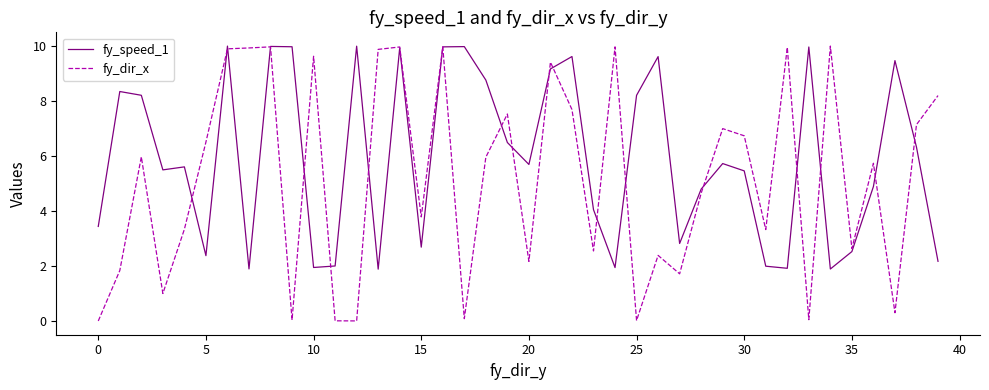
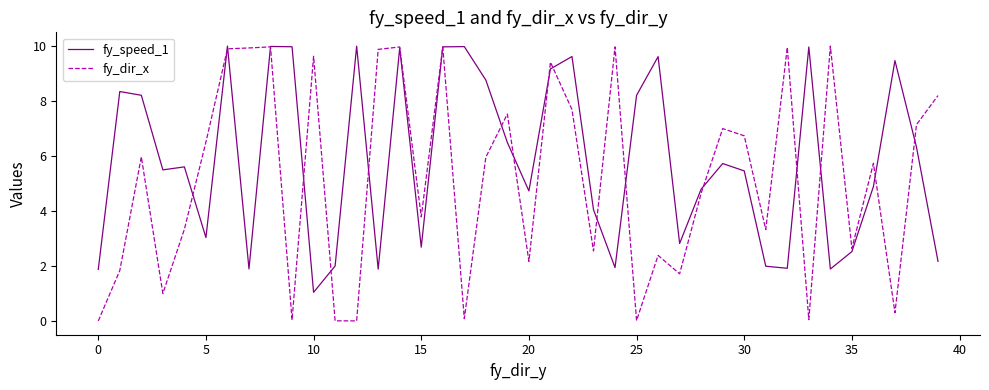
  {
    "fy_speed_1": {
-     "0": 3.4,
-     "5": 2.4,
-     "10": 1.9,
+     "0": 1.9,
+     "5": 3.0,
+     "10": 1.0,
      "15": 2.7,
-     "20": 5.7,
+     "20": 4.7,
      "25": 8.2,
      "30": 5.5,
      "35": 2.5
    },
    "fy_dir_x": {
      "0": 0.0,
      "5": 6.5,
      "10": 9.6,
      "15": 3.8,
      "20": 2.2,
      "25": 0.0,
      "30": 6.7,
      "35": 2.6
    }
  }
